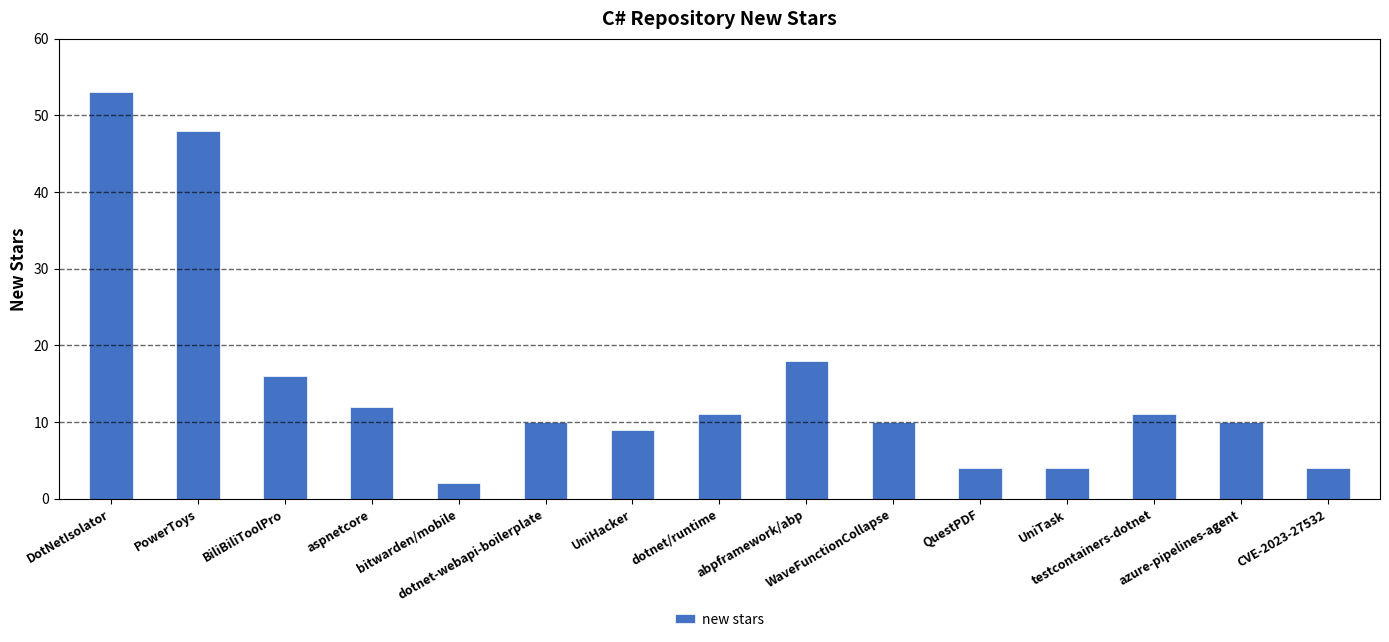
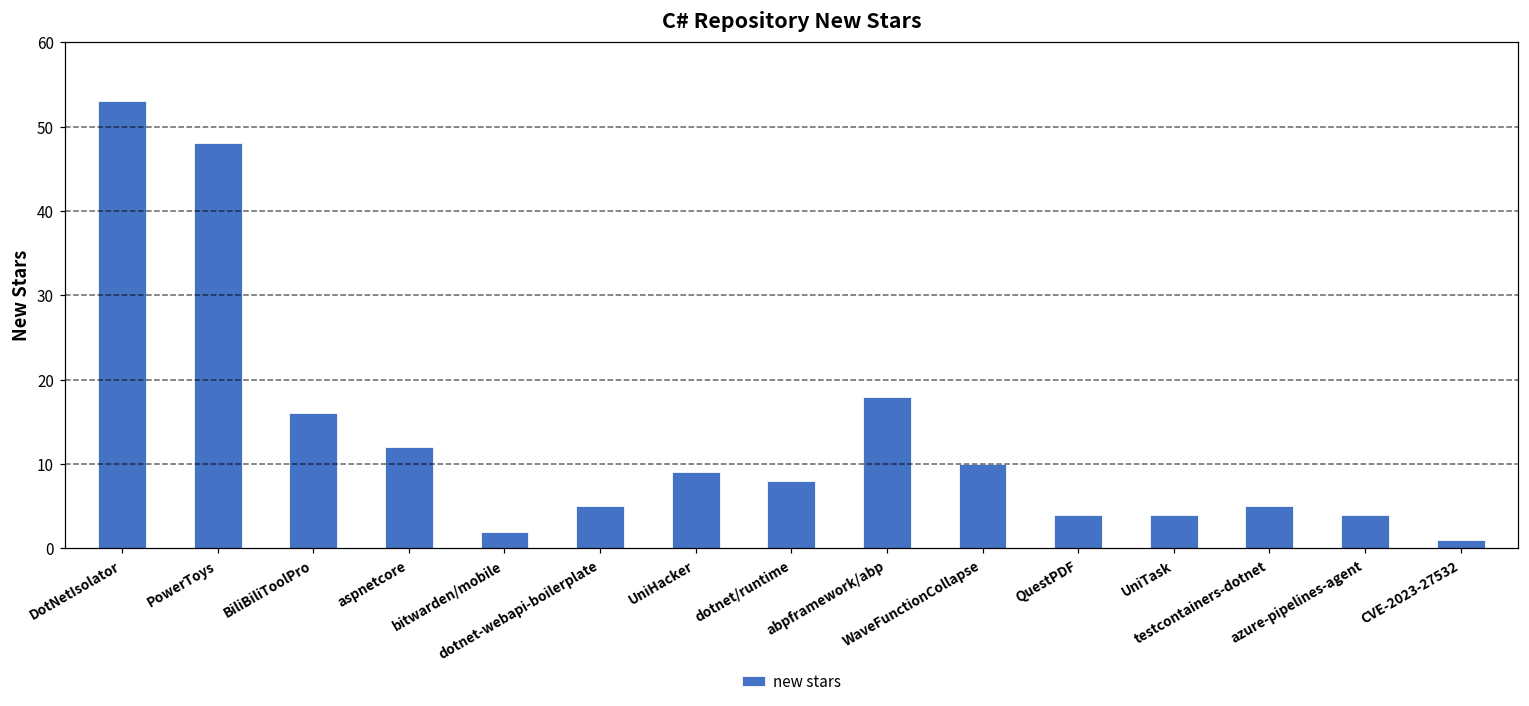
  {
    "DotNetIsolator": 53,
    "PowerToys": 48,
    "BiliBiliToolPro": 16,
    "aspnetcore": 12,
    "bitwarden/mobile": 2,
-   "dotnet-webapi-boilerplate": 10,
+   "dotnet-webapi-boilerplate": 5,
    "UniHacker": 9,
-   "dotnet/runtime": 11,
+   "dotnet/runtime": 8,
    "abpframework/abp": 18,
    "WaveFunctionCollapse": 10,
    "QuestPDF": 4,
    "UniTask": 4,
-   "testcontainers-dotnet": 11,
-   "azure-pipelines-agent": 10,
-   "CVE-2023-27532": 4
+   "testcontainers-dotnet": 5,
+   "azure-pipelines-agent": 4,
+   "CVE-2023-27532": 1
  }
